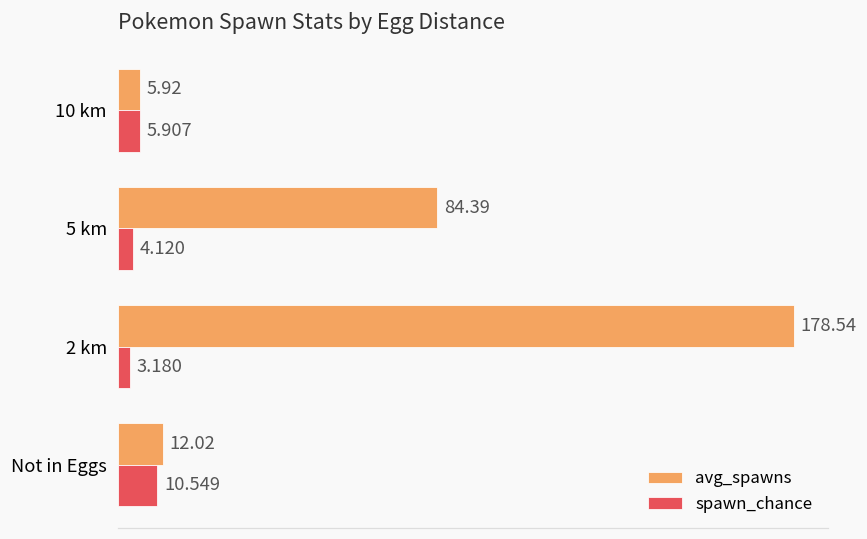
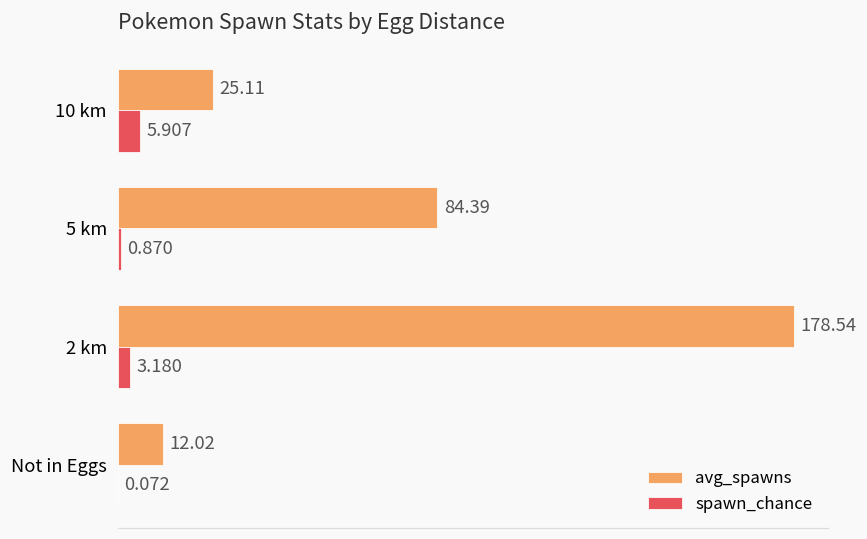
  {
    "avg_spawns": {
-     "10 km": 5.92,
+     "10 km": 25.11,
      "5 km": 84.39,
      "2 km": 178.54,
      "Not in Eggs": 12.02
    },
    "spawn_chance": {
      "10 km": 5.907,
-     "5 km": 4.120,
+     "5 km": 0.870,
      "2 km": 3.180,
-     "Not in Eggs": 10.549
+     "Not in Eggs": 0.072
    }
  }
